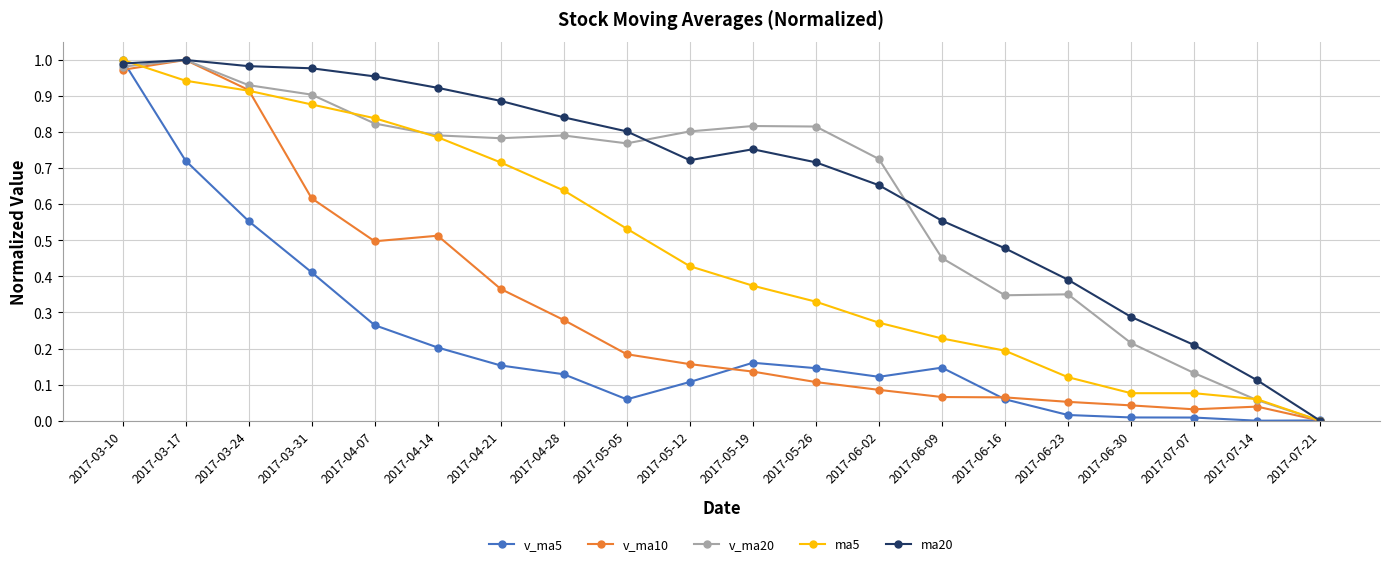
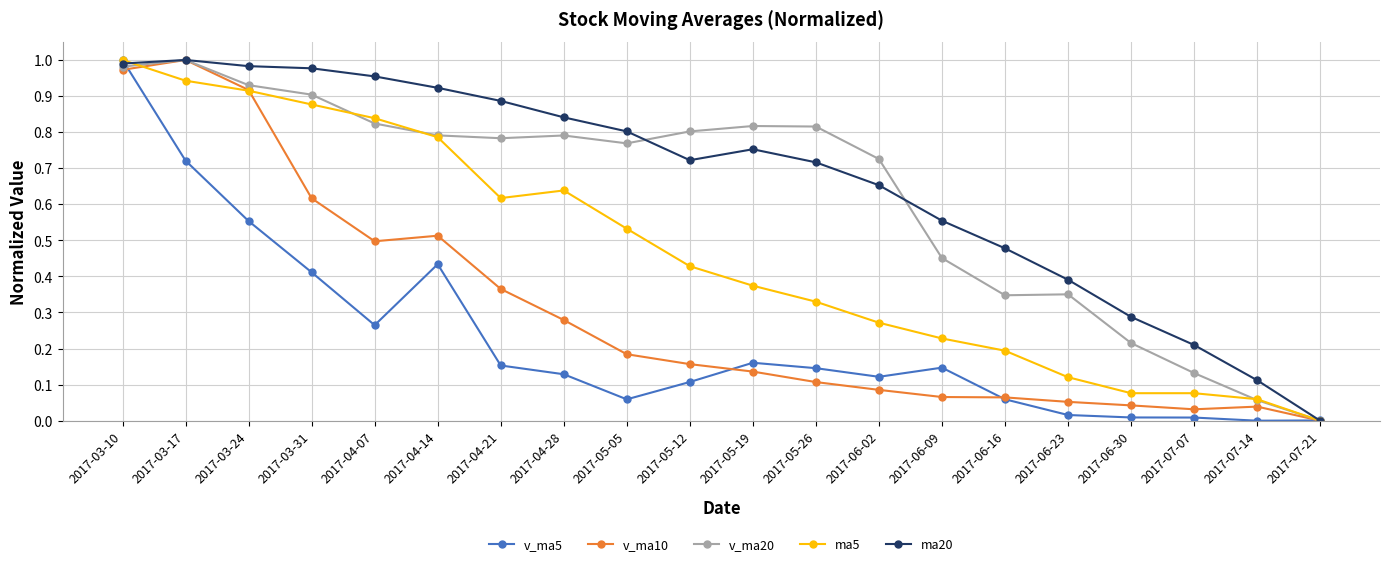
  {
    "v_ma5": {
      "2017-03-17": 0.72,
      "2017-03-24": 0.55,
      "2017-03-31": 0.41,
      "2017-04-07": 0.26,
-     "2017-04-14": 0.20,
+     "2017-04-14": 0.43,
      "2017-04-21": 0.15,
      "2017-04-28": 0.13,
      "2017-05-05": 0.06,
      "2017-05-12": 0.11,
      "2017-05-19": 0.16,
      "2017-05-26": 0.15,
      "2017-06-02": 0.12,
      "2017-06-09": 0.15,
      "2017-06-23": 0.02,
      "2017-06-30": 0.01,
      "2017-07-07": 0.01,
      "2017-07-14": 0.00
    },
    "v_ma10": {
      "2017-03-10": 0.97,
      "2017-03-31": 0.62,
      "2017-04-07": 0.50,
      "2017-04-14": 0.51,
      "2017-04-21": 0.37,
      "2017-04-28": 0.28,
      "2017-05-05": 0.18,
      "2017-05-12": 0.16,
      "2017-05-19": 0.14,
      "2017-05-26": 0.11,
      "2017-06-02": 0.09,
      "2017-06-09": 0.07,
      "2017-06-23": 0.05,
      "2017-06-30": 0.04,
      "2017-07-07": 0.03,
      "2017-07-14": 0.04
    },
    "v_ma20": {
      "2017-03-10": 0.98,
      "2017-03-24": 0.93,
      "2017-03-31": 0.90,
      "2017-04-07": 0.82,
      "2017-04-21": 0.78,
      "2017-04-28": 0.79,
      "2017-05-05": 0.77,
      "2017-05-12": 0.80,
      "2017-05-19": 0.82,
      "2017-05-26": 0.82,
      "2017-06-02": 0.73,
      "2017-06-09": 0.45,
      "2017-06-16": 0.35,
      "2017-06-23": 0.35,
      "2017-06-30": 0.22,
      "2017-07-07": 0.13
    },
    "ma5": {
      "2017-03-17": 0.94,
      "2017-03-31": 0.88,
      "2017-04-07": 0.84,
-     "2017-04-21": 0.72,
+     "2017-04-21": 0.62,
      "2017-04-28": 0.64,
      "2017-05-05": 0.53,
      "2017-05-12": 0.43,
      "2017-05-19": 0.37,
      "2017-05-26": 0.33,
      "2017-06-02": 0.27,
      "2017-06-09": 0.23,
      "2017-06-16": 0.19,
      "2017-06-23": 0.12,
      "2017-06-30": 0.08,
      "2017-07-07": 0.08
    },
    "ma20": {
      "2017-03-10": 0.99,
      "2017-03-24": 0.98,
      "2017-03-31": 0.98,
      "2017-04-07": 0.95,
      "2017-04-14": 0.92,
      "2017-04-21": 0.89,
      "2017-04-28": 0.84,
      "2017-05-05": 0.80,
      "2017-05-12": 0.72,
      "2017-05-19": 0.75,
      "2017-05-26": 0.72,
      "2017-06-02": 0.65,
      "2017-06-09": 0.55,
      "2017-06-16": 0.48,
      "2017-06-23": 0.39,
      "2017-06-30": 0.29,
      "2017-07-07": 0.21,
      "2017-07-14": 0.11
    }
  }
